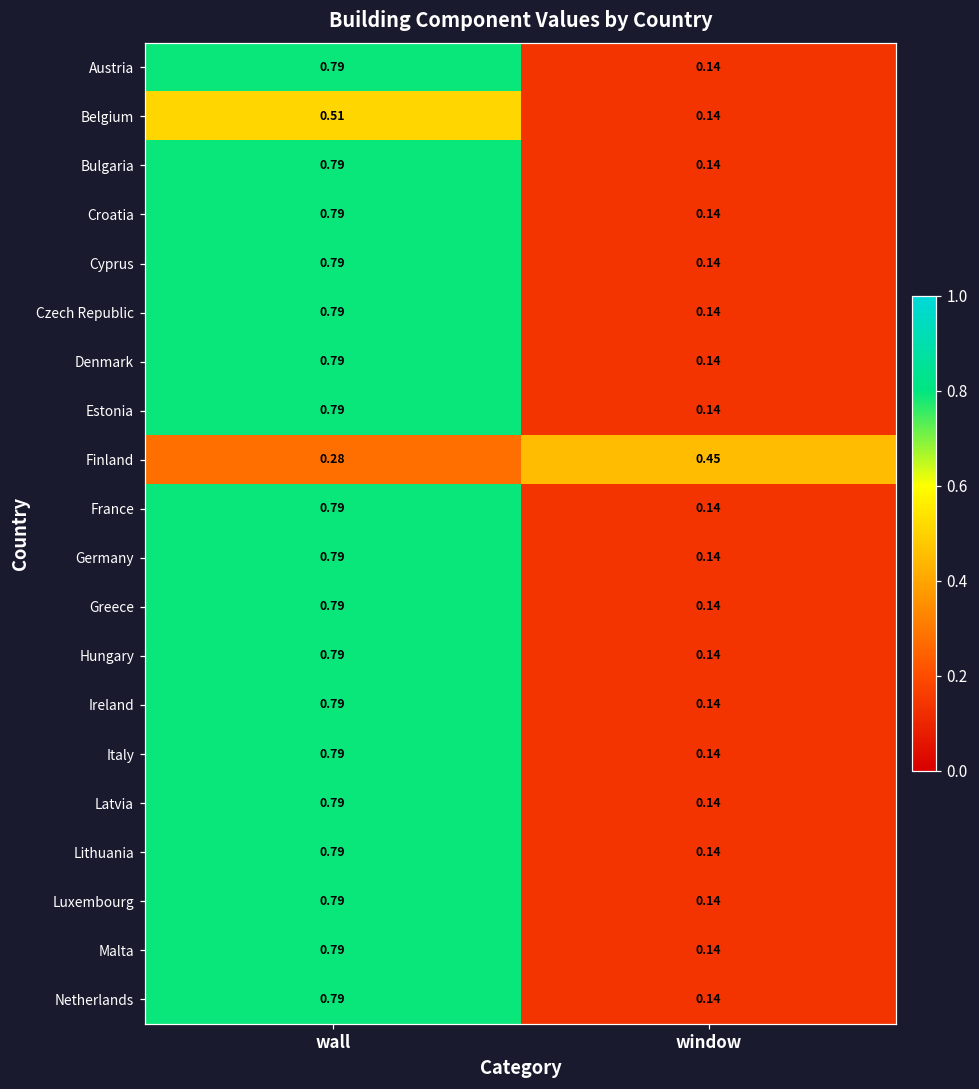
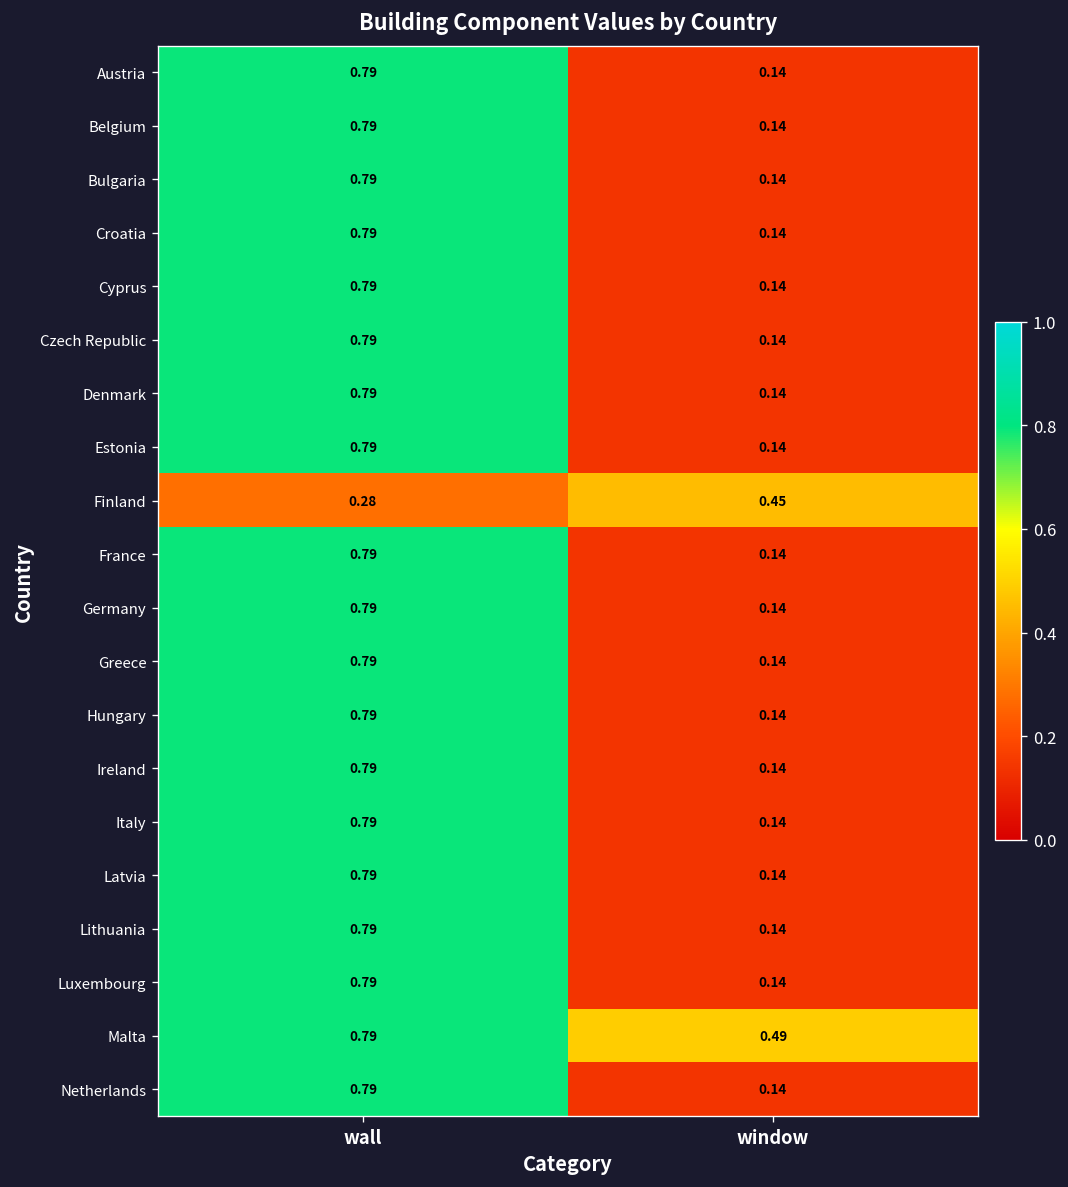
  {
    "Austria": {
      "wall": 0.79,
      "window": 0.14
    },
    "Belgium": {
-     "wall": 0.51,
+     "wall": 0.79,
      "window": 0.14
    },
    "Bulgaria": {
      "wall": 0.79,
      "window": 0.14
    },
    "Croatia": {
      "wall": 0.79,
      "window": 0.14
    },
    "Cyprus": {
      "wall": 0.79,
      "window": 0.14
    },
    "Czech Republic": {
      "wall": 0.79,
      "window": 0.14
    },
    "Denmark": {
      "wall": 0.79,
      "window": 0.14
    },
    "Estonia": {
      "wall": 0.79,
      "window": 0.14
    },
    "Finland": {
      "wall": 0.28,
      "window": 0.45
    },
    "France": {
      "wall": 0.79,
      "window": 0.14
    },
    "Germany": {
      "wall": 0.79,
      "window": 0.14
    },
    "Greece": {
      "wall": 0.79,
      "window": 0.14
    },
    "Hungary": {
      "wall": 0.79,
      "window": 0.14
    },
    "Ireland": {
      "wall": 0.79,
      "window": 0.14
    },
    "Italy": {
      "wall": 0.79,
      "window": 0.14
    },
    "Latvia": {
      "wall": 0.79,
      "window": 0.14
    },
    "Lithuania": {
      "wall": 0.79,
      "window": 0.14
    },
    "Luxembourg": {
      "wall": 0.79,
      "window": 0.14
    },
    "Malta": {
      "wall": 0.79,
-     "window": 0.14
+     "window": 0.49
    },
    "Netherlands": {
      "wall": 0.79,
      "window": 0.14
    }
  }
